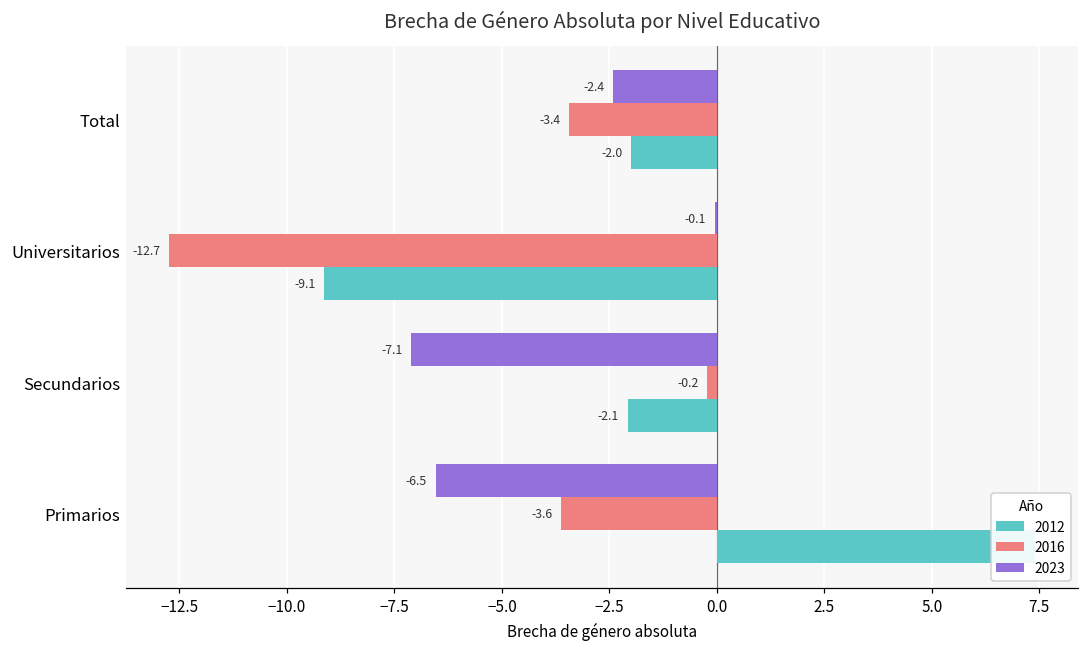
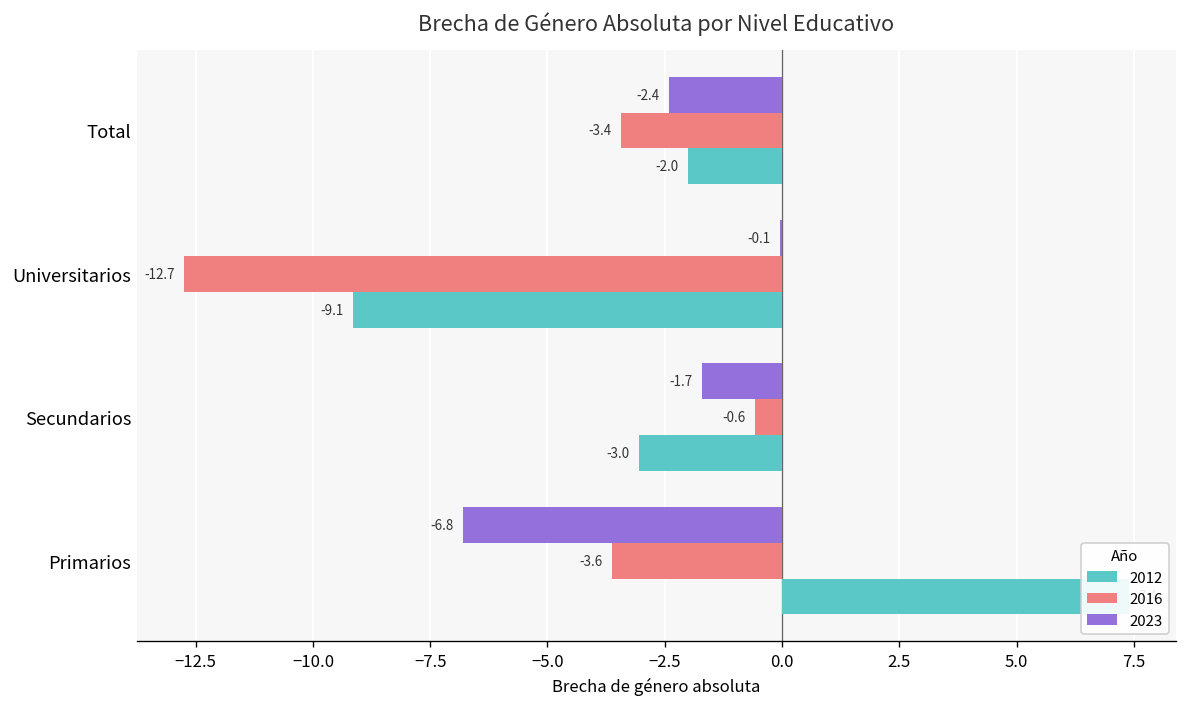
  {
    "2012": {
      "Total": -2.0,
      "Universitarios": -9.1,
-     "Secundarios": -2.1
+     "Secundarios": -3.0
    },
    "2016": {
      "Total": -3.4,
      "Universitarios": -12.7,
-     "Secundarios": -0.2,
+     "Secundarios": -0.6,
      "Primarios": -3.6
    },
    "2023": {
      "Total": -2.4,
      "Universitarios": -0.1,
-     "Secundarios": -7.1,
-     "Primarios": -6.5
+     "Secundarios": -1.7,
+     "Primarios": -6.8
    }
  }
